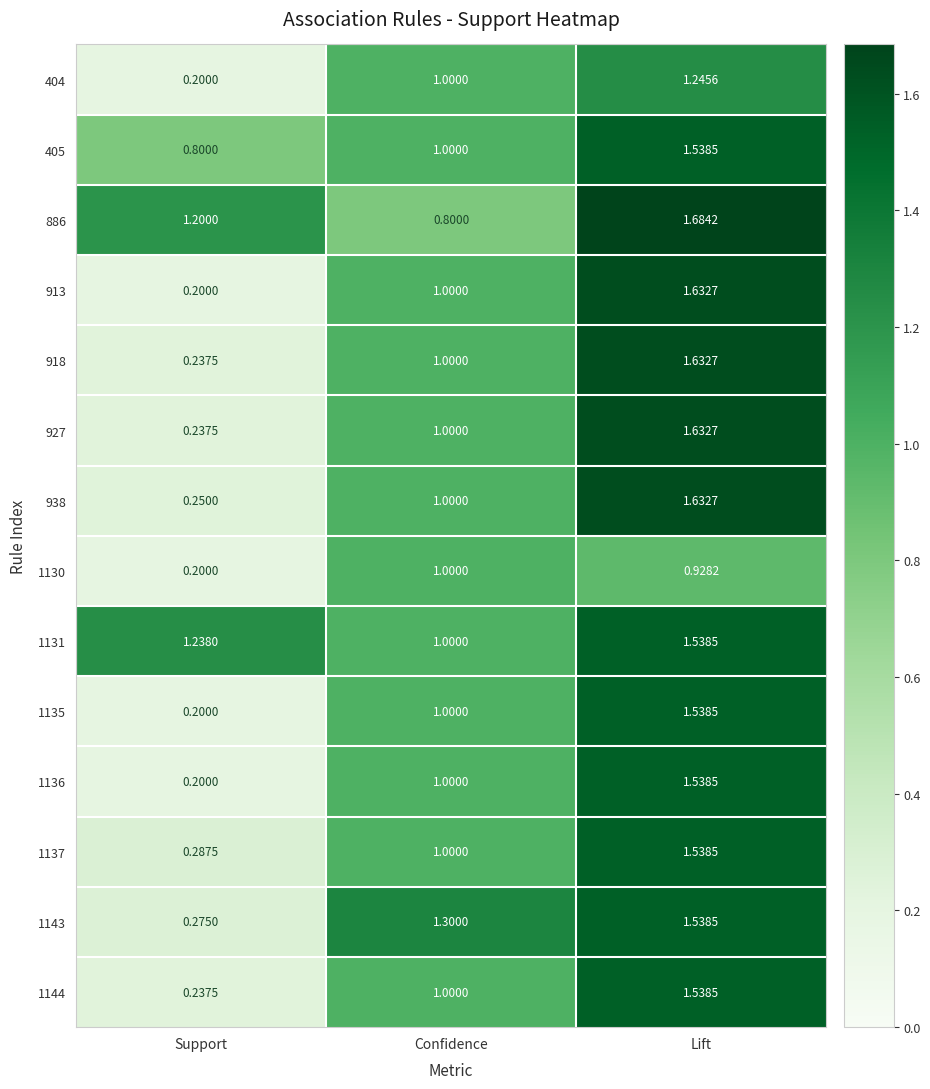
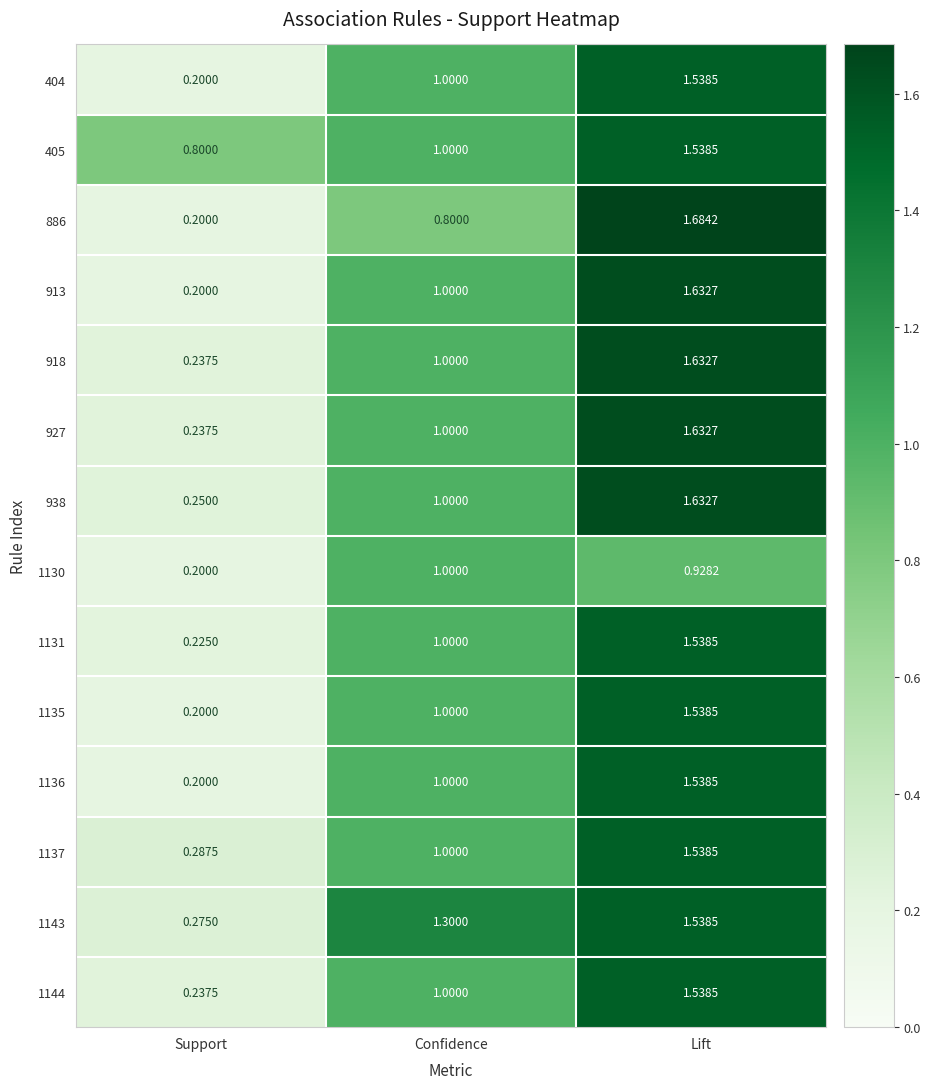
  {
    "404": {
      "Support": 0.2000,
      "Confidence": 1.0000,
-     "Lift": 1.2456
+     "Lift": 1.5385
    },
    "405": {
      "Support": 0.8000,
      "Confidence": 1.0000,
      "Lift": 1.5385
    },
    "886": {
-     "Support": 1.2000,
+     "Support": 0.2000,
      "Confidence": 0.8000,
      "Lift": 1.6842
    },
    "913": {
      "Support": 0.2000,
      "Confidence": 1.0000,
      "Lift": 1.6327
    },
    "918": {
      "Support": 0.2375,
      "Confidence": 1.0000,
      "Lift": 1.6327
    },
    "927": {
      "Support": 0.2375,
      "Confidence": 1.0000,
      "Lift": 1.6327
    },
    "938": {
      "Support": 0.2500,
      "Confidence": 1.0000,
      "Lift": 1.6327
    },
    "1130": {
      "Support": 0.2000,
      "Confidence": 1.0000,
      "Lift": 0.9282
    },
    "1131": {
-     "Support": 1.2380,
+     "Support": 0.2250,
      "Confidence": 1.0000,
      "Lift": 1.5385
    },
    "1135": {
      "Support": 0.2000,
      "Confidence": 1.0000,
      "Lift": 1.5385
    },
    "1136": {
      "Support": 0.2000,
      "Confidence": 1.0000,
      "Lift": 1.5385
    },
    "1137": {
      "Support": 0.2875,
      "Confidence": 1.0000,
      "Lift": 1.5385
    },
    "1143": {
      "Support": 0.2750,
      "Confidence": 1.3000,
      "Lift": 1.5385
    },
    "1144": {
      "Support": 0.2375,
      "Confidence": 1.0000,
      "Lift": 1.5385
    }
  }
